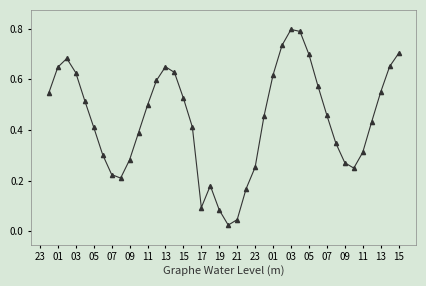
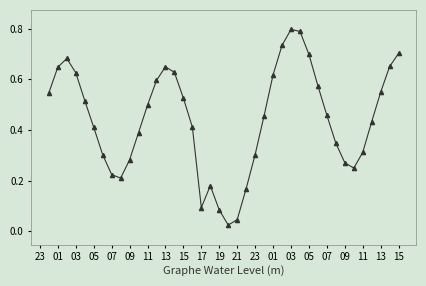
  {
    "17": 0.09,
    "19": 0.08,
    "21": 0.05,
-   "23": 0.25
+   "23": 0.30
  }
